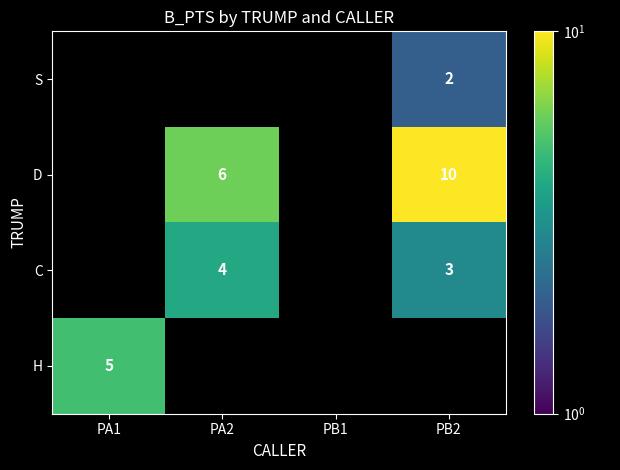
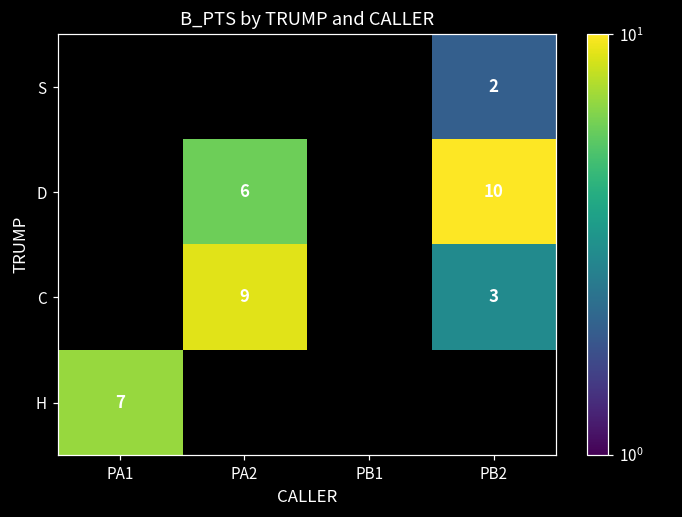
  {
    "S": {
      "PB2": 2
    },
    "D": {
      "PA2": 6,
      "PB2": 10
    },
    "C": {
-     "PA2": 4,
+     "PA2": 9,
      "PB2": 3
    },
    "H": {
-     "PA1": 5
+     "PA1": 7
    }
  }
